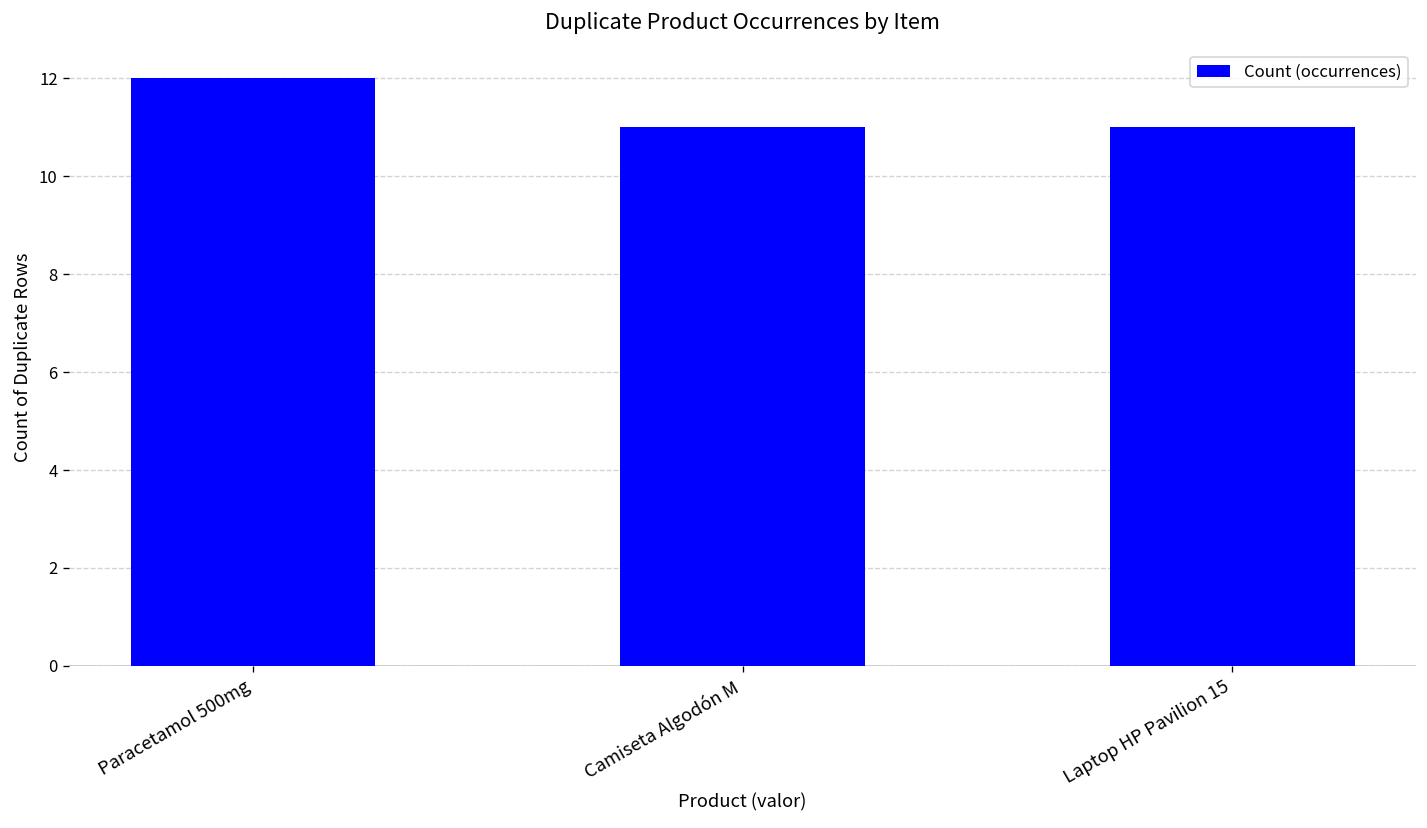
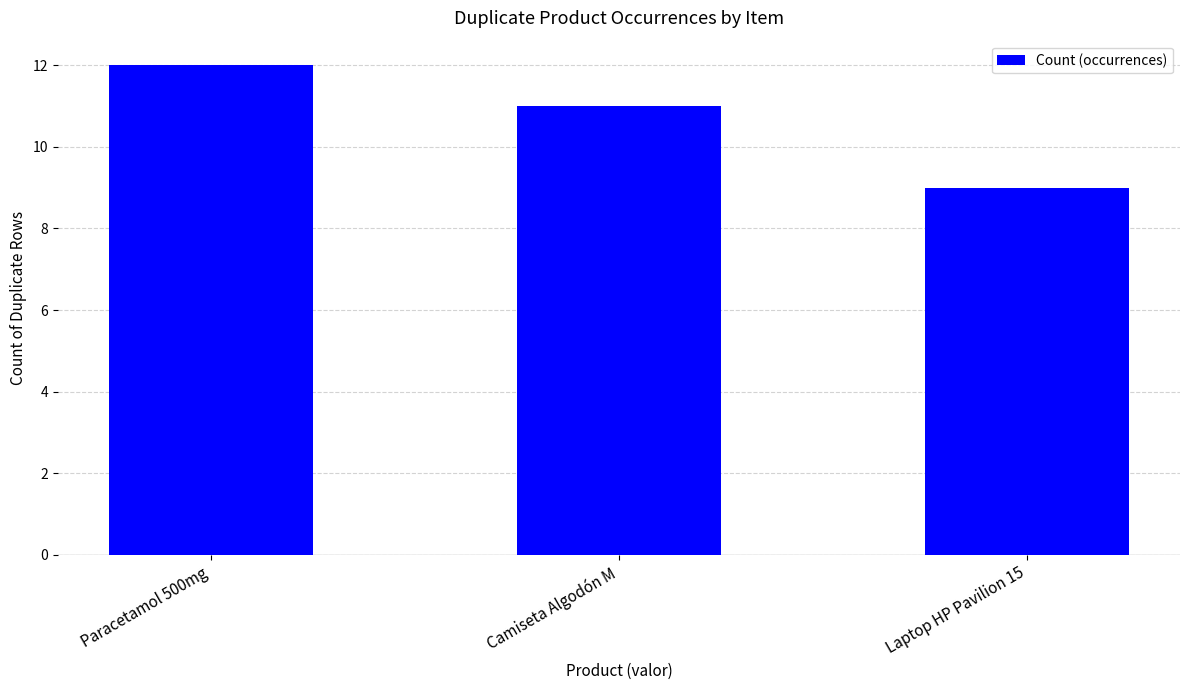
  {
    "Paracetamol 500mg": 12,
    "Camiseta Algodón M": 11,
-   "Laptop HP Pavilion 15": 11
+   "Laptop HP Pavilion 15": 9
  }
